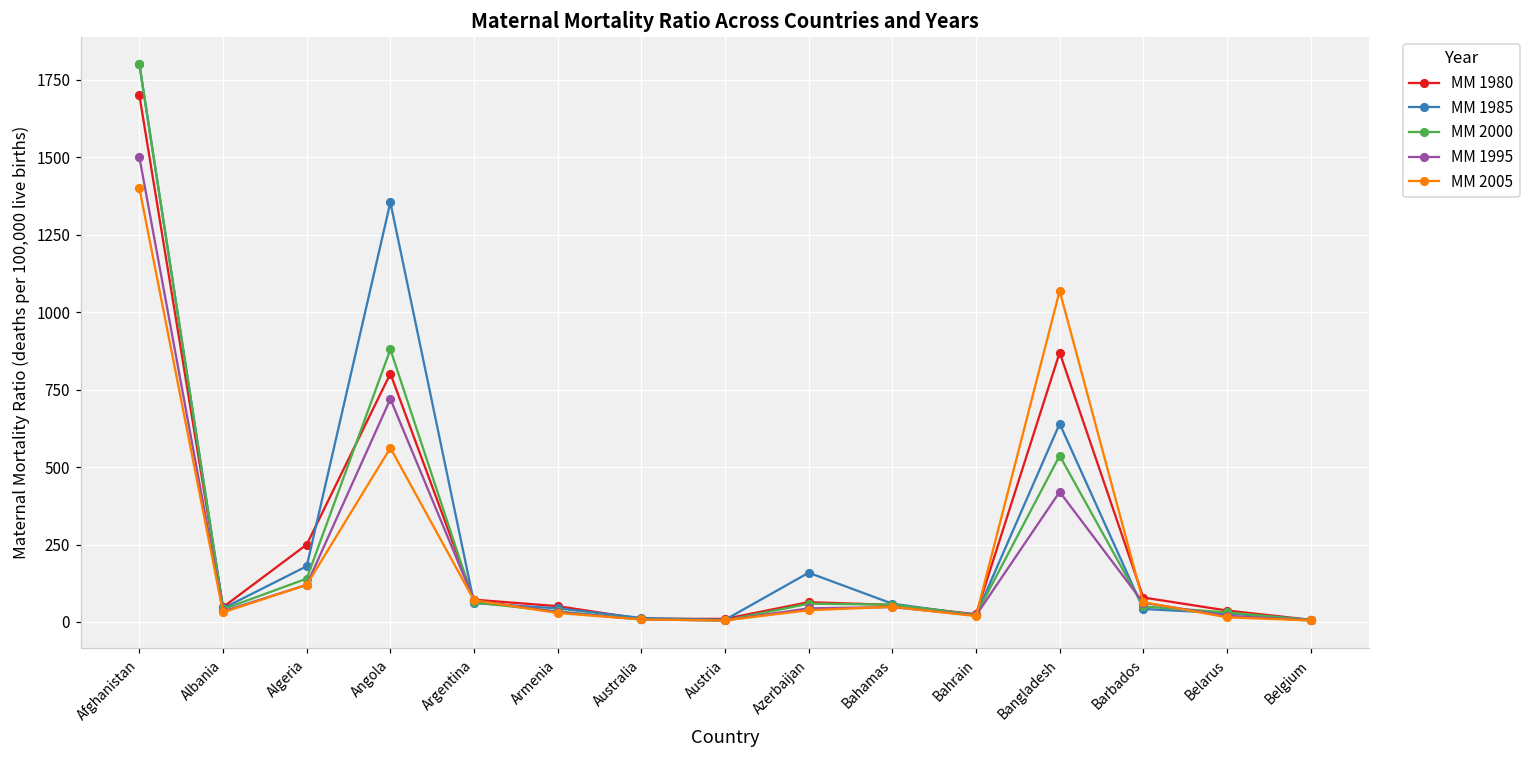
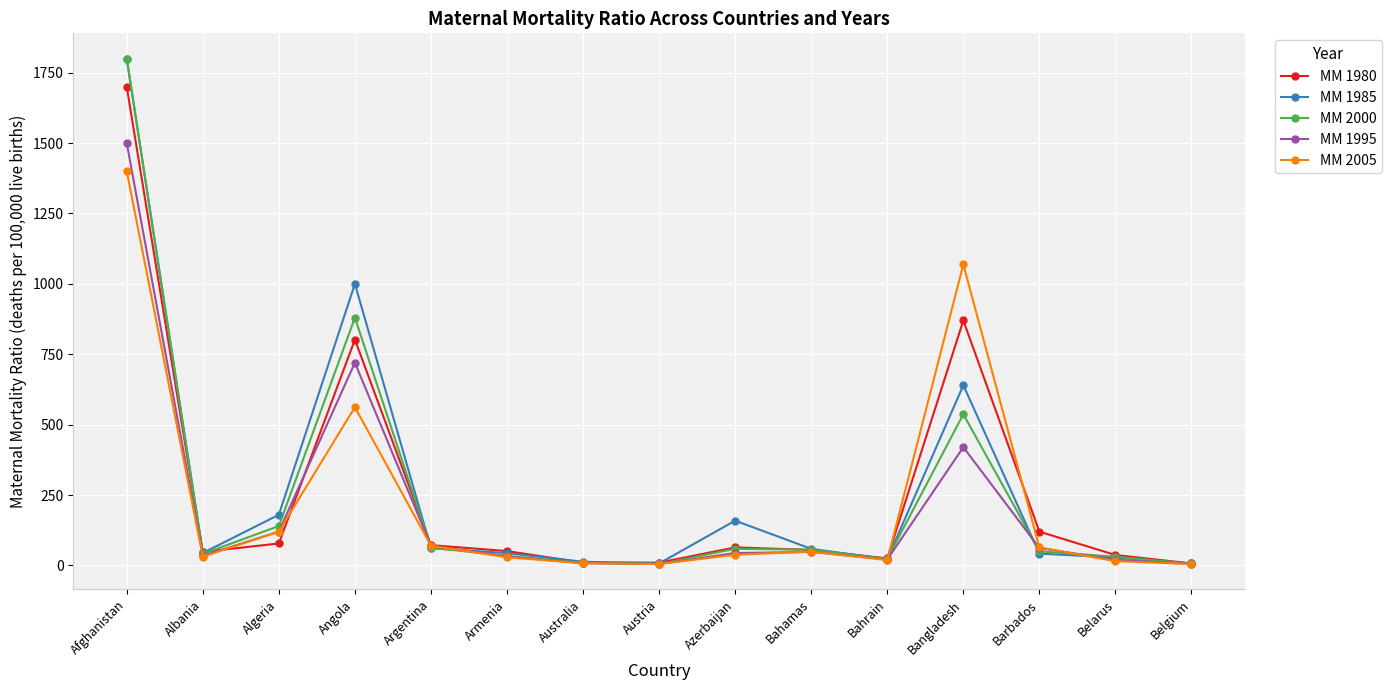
  {
    "MM 1980": {
      "Afghanistan": 1700,
-     "Algeria": 250,
+     "Algeria": 80,
      "Angola": 800,
      "Bangladesh": 870,
-     "Barbados": 80
+     "Barbados": 120
    },
    "MM 1985": {
      "Algeria": 180,
-     "Angola": 1360,
+     "Angola": 1000,
      "Azerbaijan": 160,
      "Bangladesh": 640
    },
    "MM 2000": {
      "Algeria": 140,
      "Angola": 880,
      "Bangladesh": 540
    },
    "MM 1995": {
      "Afghanistan": 1500,
      "Angola": 720,
      "Bangladesh": 420
    },
    "MM 2005": {
      "Afghanistan": 1400,
      "Angola": 560,
      "Bangladesh": 1070
    }
  }
